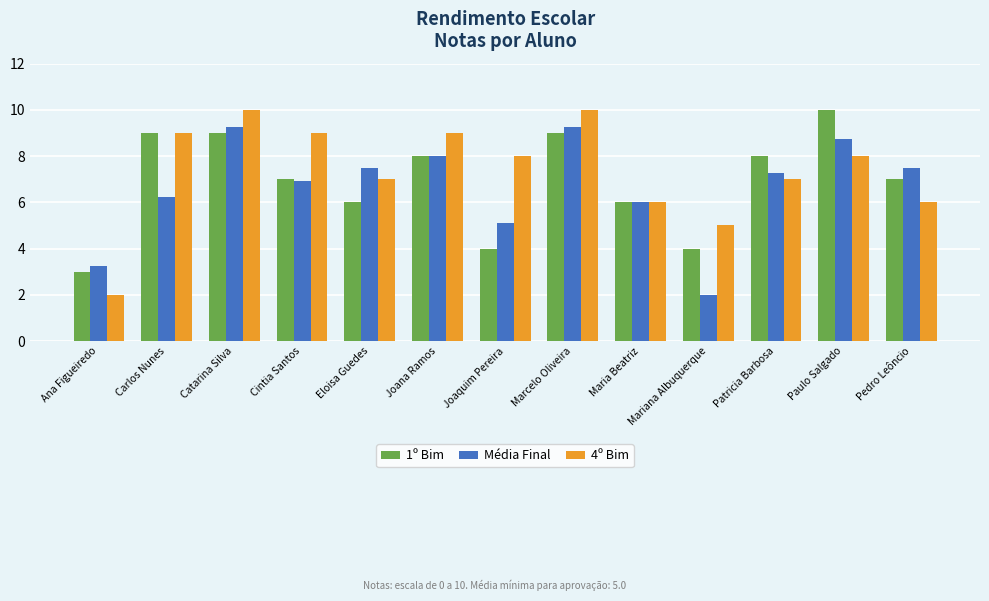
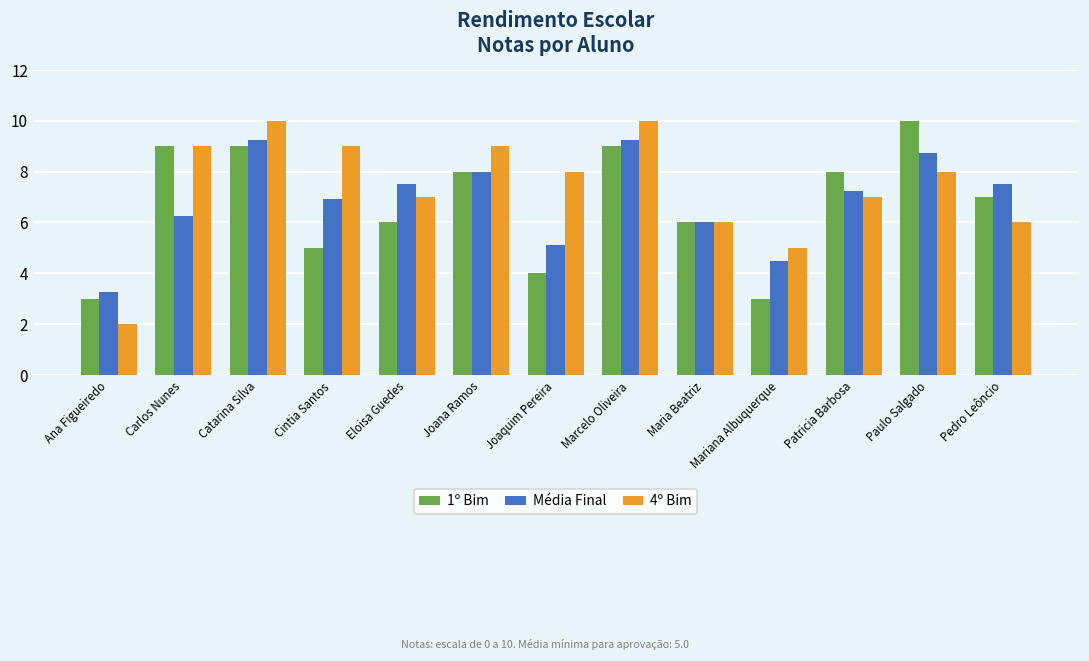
  {
    "1º Bim": {
      "Ana Figueiredo": 3,
      "Carlos Nunes": 9,
      "Catarina Silva": 9,
-     "Cintia Santos": 7,
+     "Cintia Santos": 5,
      "Eloisa Guedes": 6,
      "Joana Ramos": 8,
      "Joaquim Pereira": 4,
      "Marcelo Oliveira": 9,
      "Maria Beatriz": 6,
-     "Mariana Albuquerque": 4,
+     "Mariana Albuquerque": 3,
      "Patricia Barbosa": 8,
      "Paulo Salgado": 10,
      "Pedro Leôncio": 7
    },
    "Média Final": {
      "Ana Figueiredo": 3.3,
      "Carlos Nunes": 6.3,
      "Catarina Silva": 9.3,
      "Cintia Santos": 6.9,
      "Eloisa Guedes": 7.5,
      "Joana Ramos": 8.0,
      "Joaquim Pereira": 5.1,
      "Marcelo Oliveira": 9.3,
      "Maria Beatriz": 6.0,
-     "Mariana Albuquerque": 2.0,
+     "Mariana Albuquerque": 4.5,
      "Patricia Barbosa": 7.3,
      "Paulo Salgado": 8.8,
      "Pedro Leôncio": 7.5
    },
    "4º Bim": {
      "Ana Figueiredo": 2.0,
      "Carlos Nunes": 9.0,
      "Catarina Silva": 10.0,
      "Cintia Santos": 9.0,
      "Eloisa Guedes": 7.0,
      "Joana Ramos": 9.0,
      "Joaquim Pereira": 8.0,
      "Marcelo Oliveira": 10.0,
      "Maria Beatriz": 6.0,
      "Mariana Albuquerque": 5.0,
      "Patricia Barbosa": 7.0,
      "Paulo Salgado": 8.0,
      "Pedro Leôncio": 6.0
    }
  }
